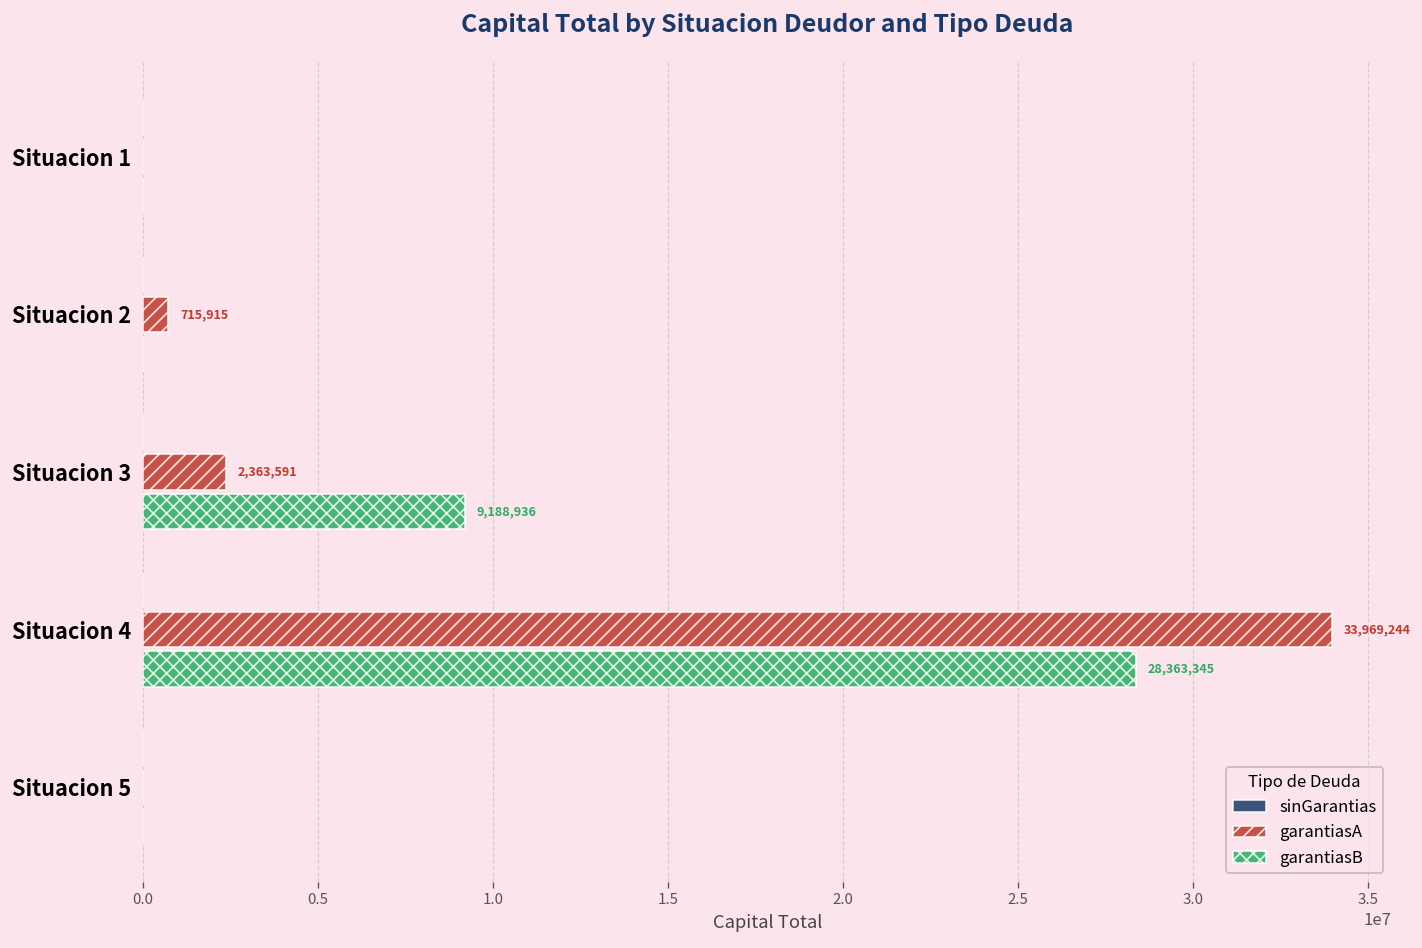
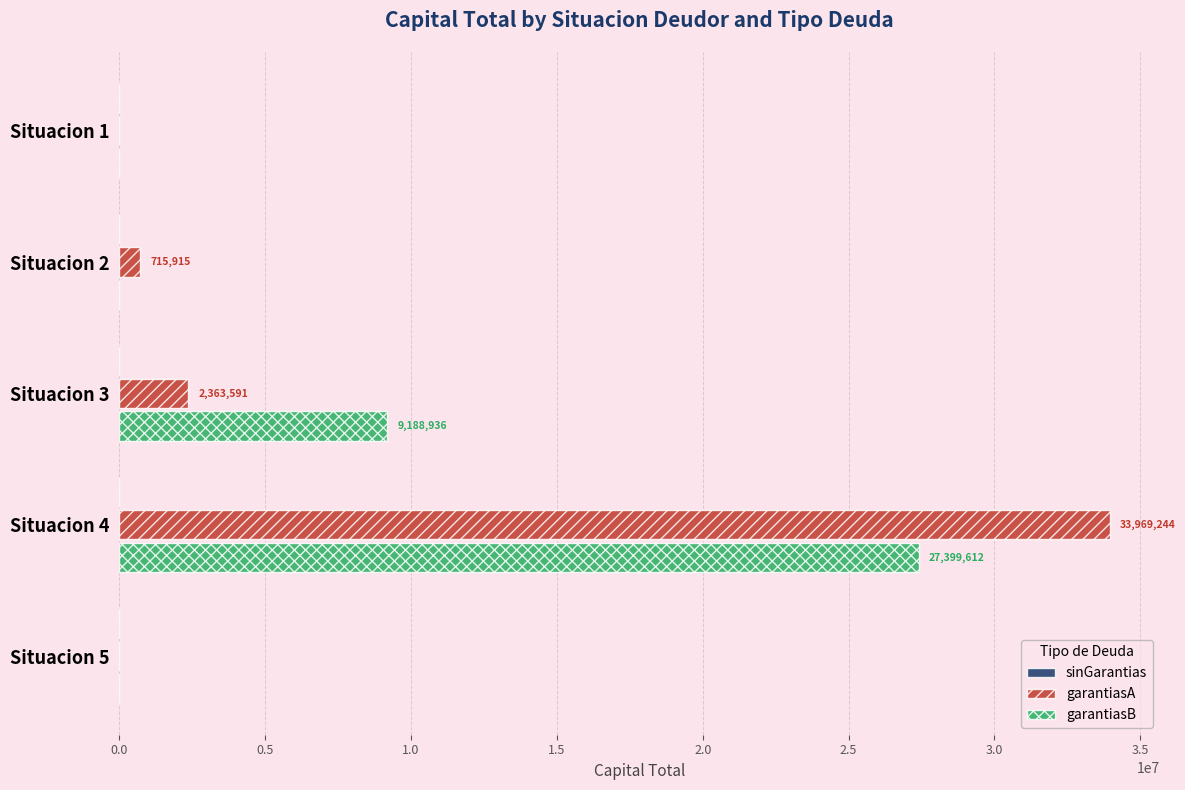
  {
    "sinGarantias": {
      "Situacion 1": "0",
      "Situacion 2": "0",
      "Situacion 3": "0",
      "Situacion 4": "0",
      "Situacion 5": "0"
    },
    "garantiasA": {
      "Situacion 2": "715,915",
      "Situacion 3": "2,363,591",
      "Situacion 4": "33,969,244"
    },
    "garantiasB": {
      "Situacion 3": "9,188,936",
-     "Situacion 4": "28,363,345"
+     "Situacion 4": "27,399,612"
    }
  }
